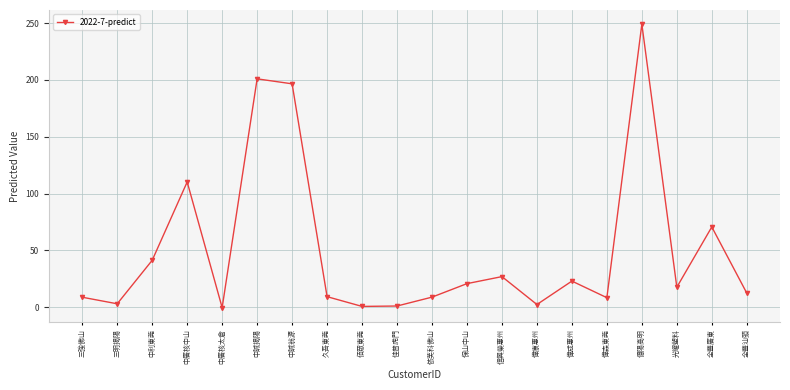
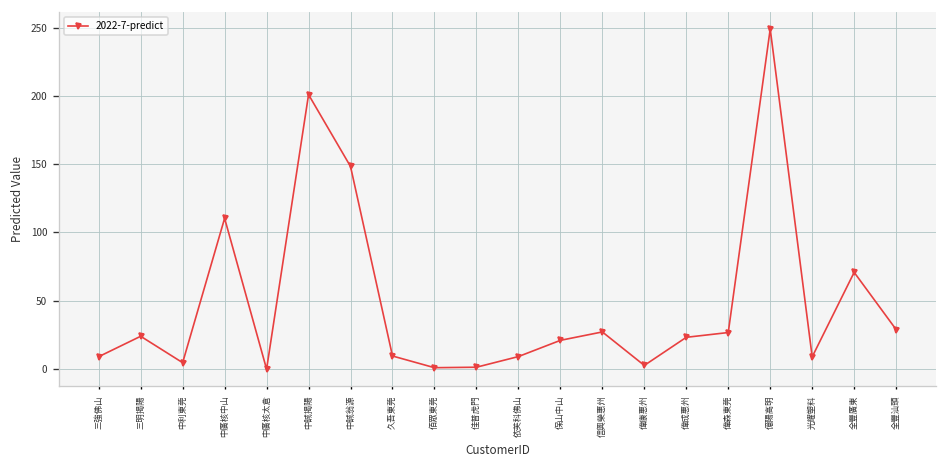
  {
    "三強佛山": 9,
-   "三明揭陽": 3,
-   "中利東莞": 41,
+   "三明揭陽": 24,
+   "中利東莞": 4,
    "中廣核中山": 110,
    "中廣核太倉": 0,
    "中誠揭陽": 201,
-   "中誠翁源": 197,
+   "中誠翁源": 148,
    "久吾東莞": 9,
    "佰眾東莞": 1,
    "佳普虎門": 1,
    "依芙科佛山": 9,
    "保山中山": 21,
    "信興榮惠州": 27,
    "偉康惠州": 2,
    "偉成惠州": 23,
-   "偉森東莞": 8,
+   "偉森東莞": 27,
    "億陽高明": 249,
-   "光耀塑料": 18,
+   "光耀塑料": 9,
    "全豐廣東": 71,
-   "全豐汕頭": 13
+   "全豐汕頭": 29
  }
